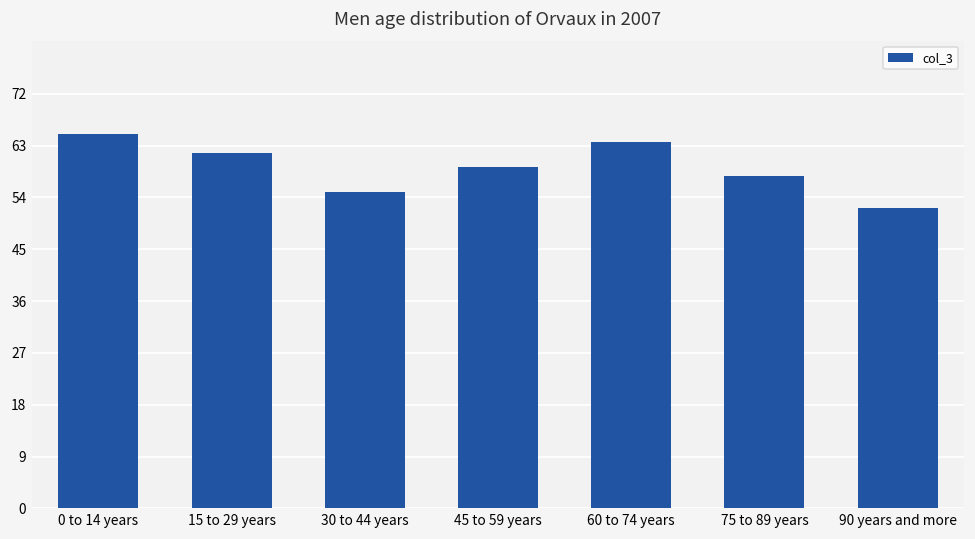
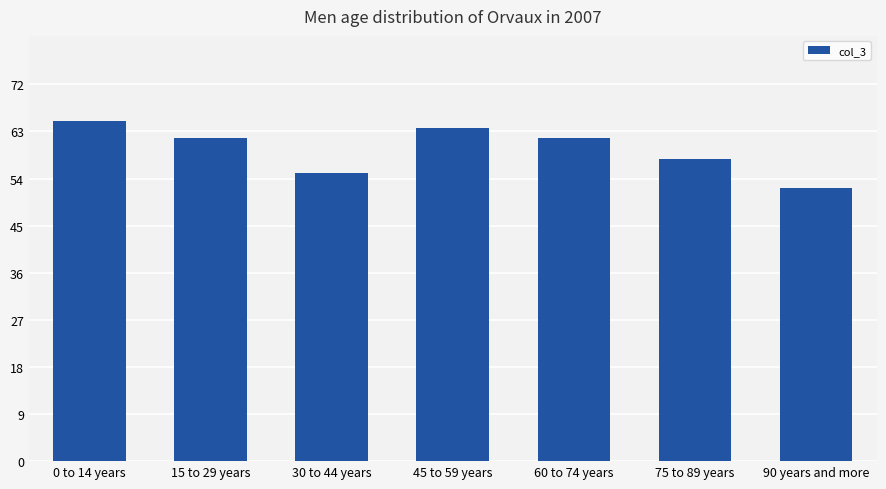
  {
    "0 to 14 years": 65,
    "15 to 29 years": 62,
    "30 to 44 years": 55,
-   "45 to 59 years": 59,
-   "60 to 74 years": 64,
+   "45 to 59 years": 64,
+   "60 to 74 years": 62,
    "75 to 89 years": 58,
    "90 years and more": 52
  }
